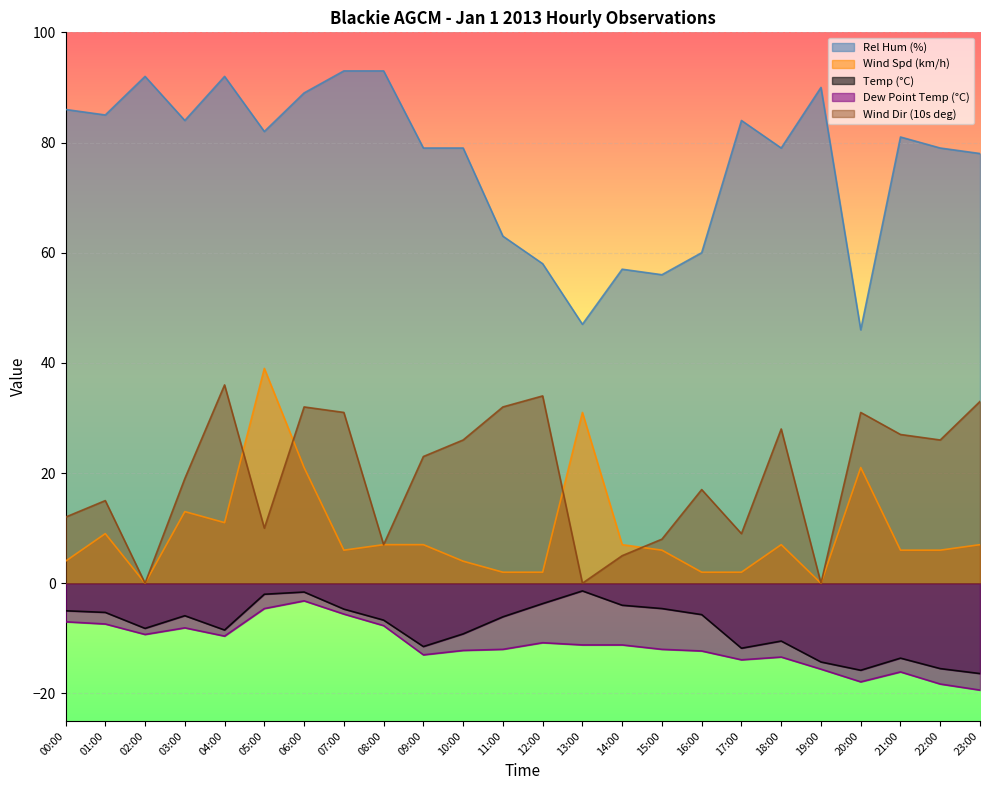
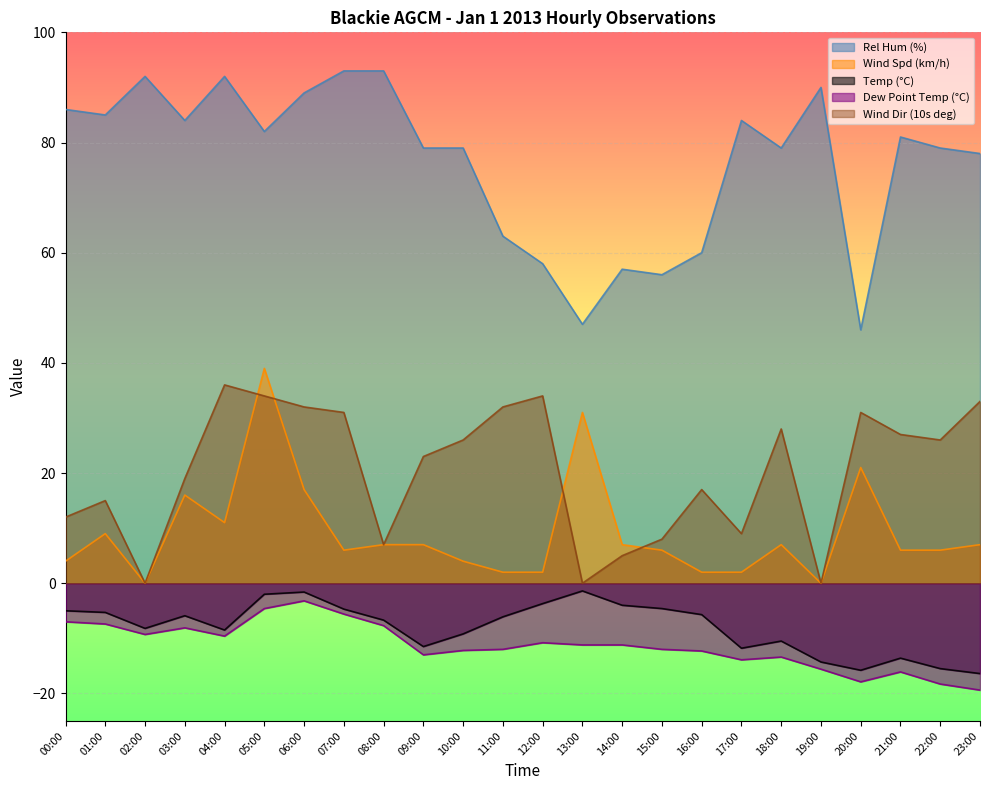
  {
    "Rel Hum (%)": {
      "00:00": 86,
      "01:00": 85,
      "02:00": 92,
      "03:00": 84,
      "04:00": 92,
      "05:00": 82,
      "06:00": 89,
      "07:00": 93,
      "08:00": 93,
      "09:00": 79,
      "10:00": 79,
      "11:00": 63,
      "12:00": 58,
      "13:00": 47,
      "14:00": 57,
      "15:00": 56,
      "16:00": 60,
      "17:00": 84,
      "18:00": 79,
      "19:00": 90,
      "20:00": 46,
      "21:00": 81,
      "22:00": 79,
      "23:00": 78
    },
    "Wind Spd (km/h)": {
      "00:00": 4,
      "01:00": 9,
-     "03:00": 13,
+     "03:00": 16,
      "04:00": 11,
      "05:00": 39,
-     "06:00": 21,
+     "06:00": 17,
      "07:00": 6,
      "09:00": 7,
      "10:00": 4,
      "11:00": 2,
      "12:00": 2,
      "13:00": 31,
      "14:00": 7,
      "15:00": 6,
      "16:00": 2,
      "17:00": 2,
      "18:00": 7,
      "20:00": 21,
      "21:00": 6,
      "22:00": 6,
      "23:00": 7
    },
    "Wind Dir (10s deg)": {
      "00:00": 12,
      "01:00": 15,
      "03:00": 19,
      "04:00": 36,
-     "05:00": 10,
+     "05:00": 34,
      "06:00": 32,
      "07:00": 31,
      "09:00": 23,
      "10:00": 26,
      "11:00": 32,
      "12:00": 34,
      "14:00": 5,
      "15:00": 8,
      "16:00": 17,
      "17:00": 9,
      "18:00": 28,
      "20:00": 31,
      "21:00": 27,
      "22:00": 26,
      "23:00": 33
    }
  }
